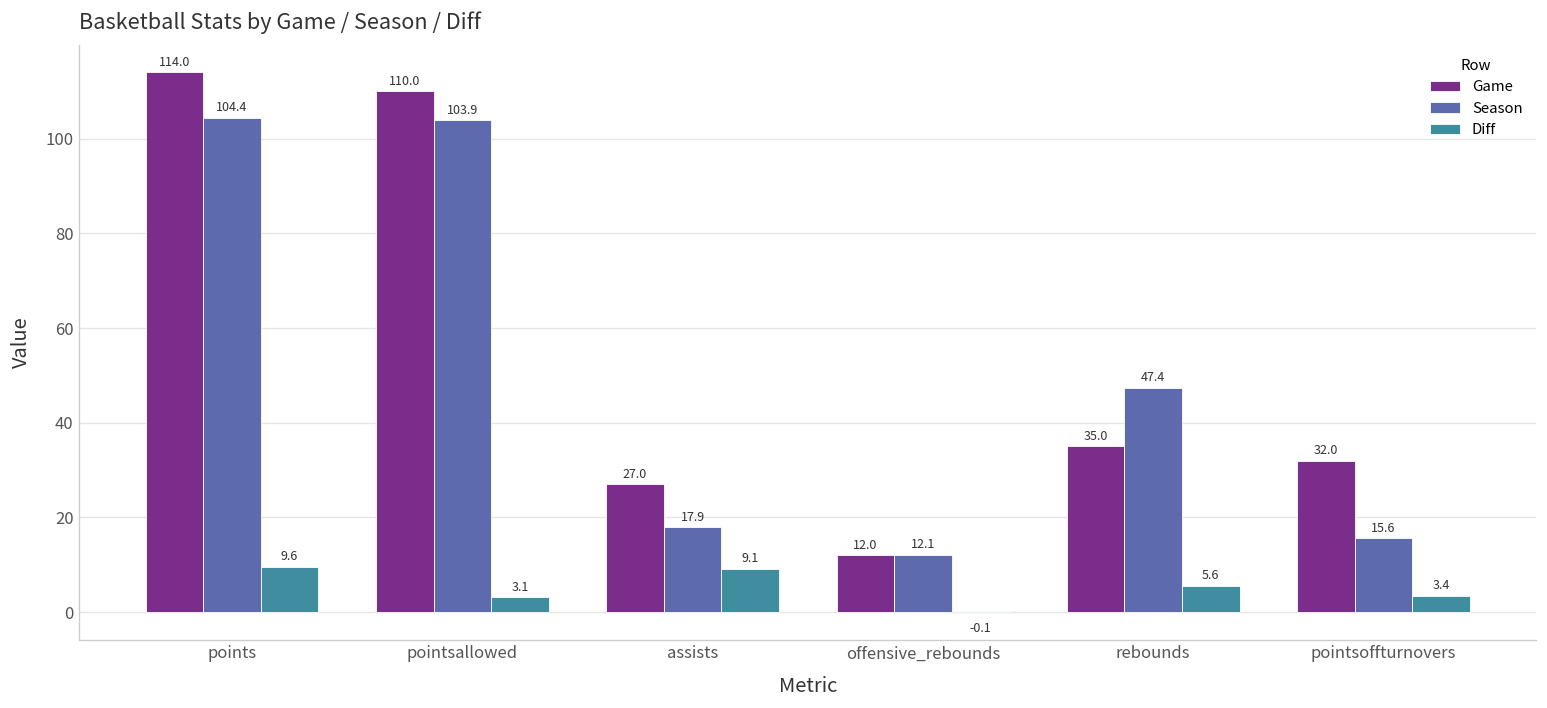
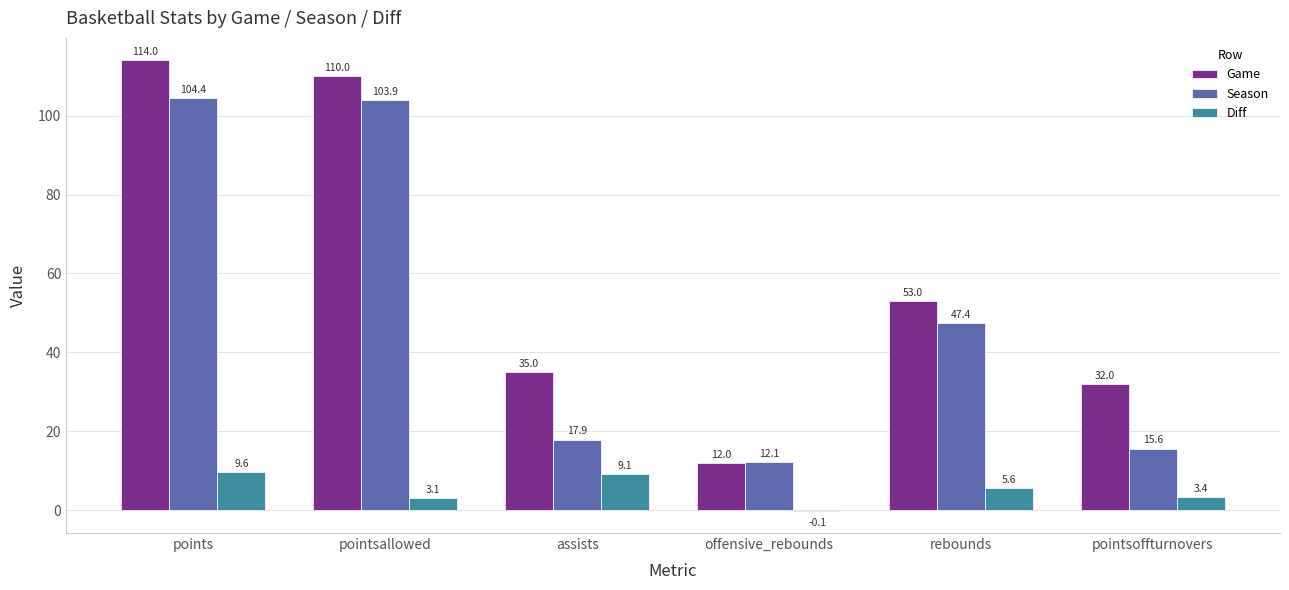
  {
    "Game": {
      "points": 114.0,
      "pointsallowed": 110.0,
-     "assists": 27.0,
+     "assists": 35.0,
      "offensive_rebounds": 12.0,
-     "rebounds": 35.0,
+     "rebounds": 53.0,
      "pointsoffturnovers": 32.0
    }
  }
